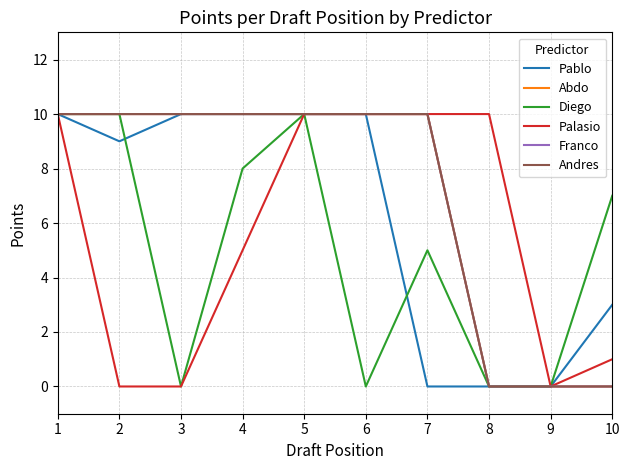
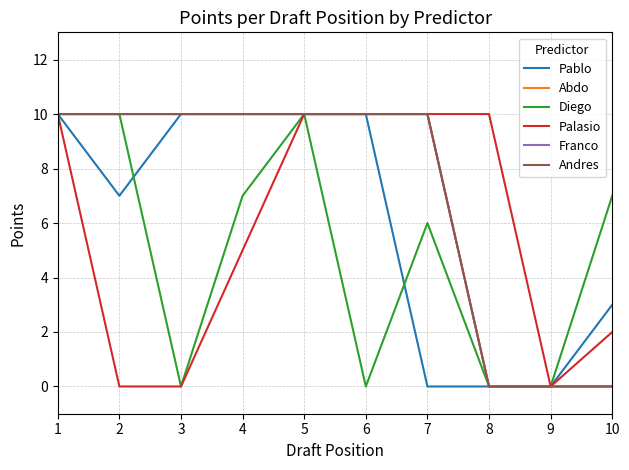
  {
    "Pablo": {
-     "2": 9,
+     "2": 7,
      "7": 0,
      "10": 3
    },
    "Andres": {
      "10": 0
    },
    "Diego": {
-     "4": 8,
+     "4": 7,
      "6": 0,
-     "7": 5,
+     "7": 6,
      "10": 7
    },
    "Palasio": {
      "2": 0,
      "4": 5,
      "8": 10,
-     "10": 1
+     "10": 2
    }
  }
